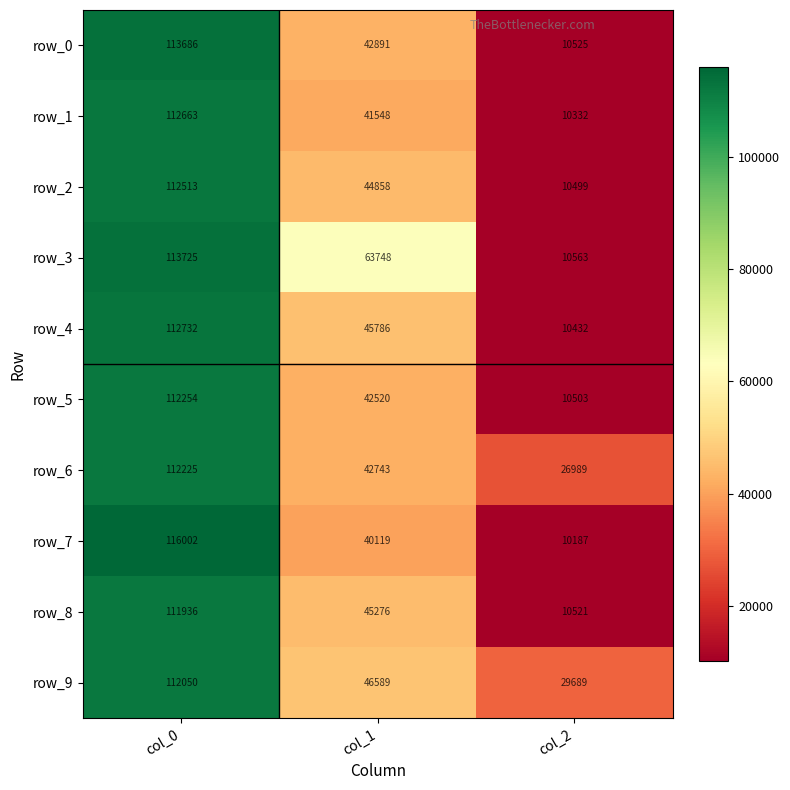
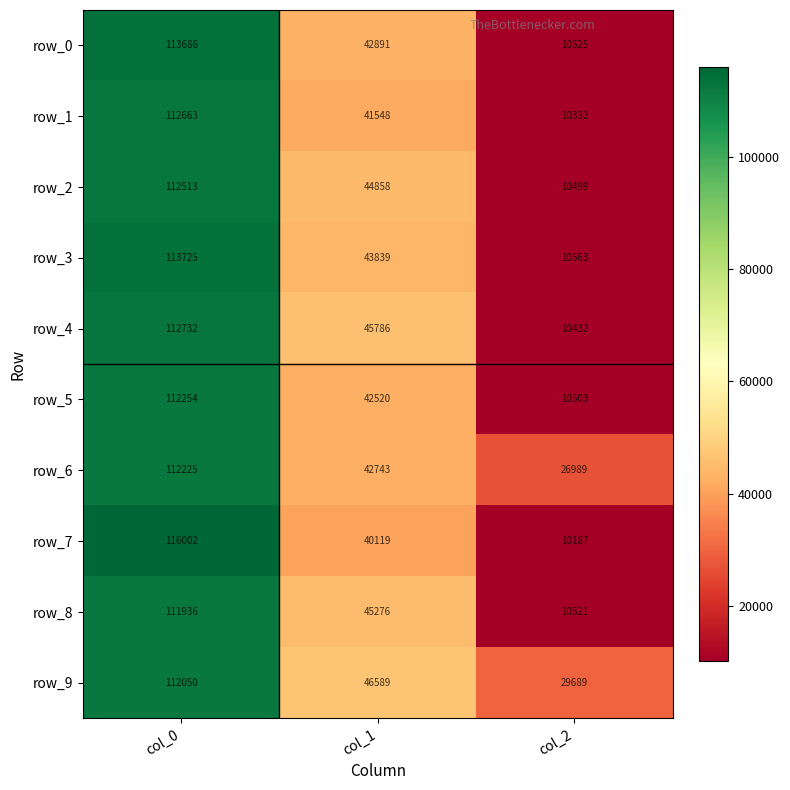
  {
    "row_0": {
      "col_0": 113686,
      "col_1": 42891,
      "col_2": 10525
    },
    "row_1": {
      "col_0": 112663,
      "col_1": 41548,
      "col_2": 10332
    },
    "row_2": {
      "col_0": 112513,
      "col_1": 44858,
      "col_2": 10499
    },
    "row_3": {
      "col_0": 113725,
-     "col_1": 63748,
+     "col_1": 43839,
      "col_2": 10563
    },
    "row_4": {
      "col_0": 112732,
      "col_1": 45786,
      "col_2": 10432
    },
    "row_5": {
      "col_0": 112254,
      "col_1": 42520,
      "col_2": 10503
    },
    "row_6": {
      "col_0": 112225,
      "col_1": 42743,
      "col_2": 26989
    },
    "row_7": {
      "col_0": 116002,
      "col_1": 40119,
      "col_2": 10187
    },
    "row_8": {
      "col_0": 111936,
      "col_1": 45276,
      "col_2": 10521
    },
    "row_9": {
      "col_0": 112050,
      "col_1": 46589,
      "col_2": 29689
    }
  }
